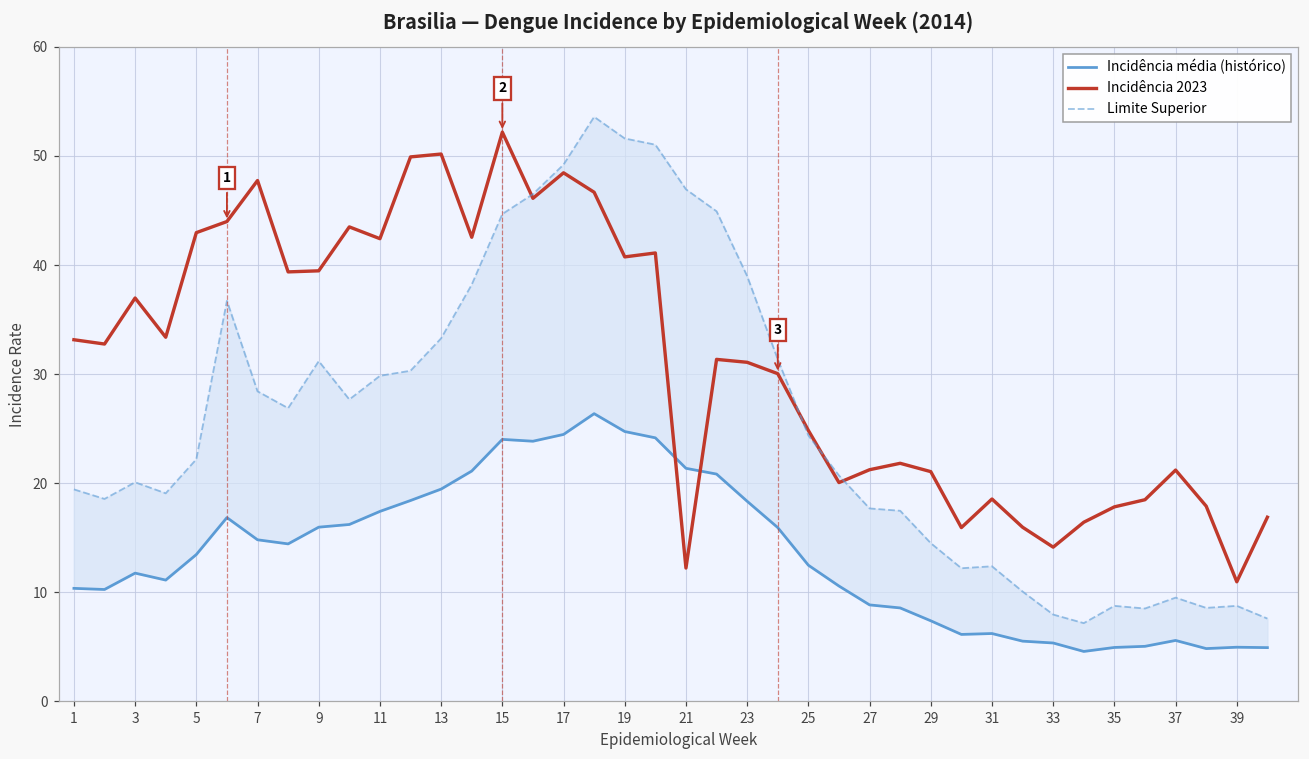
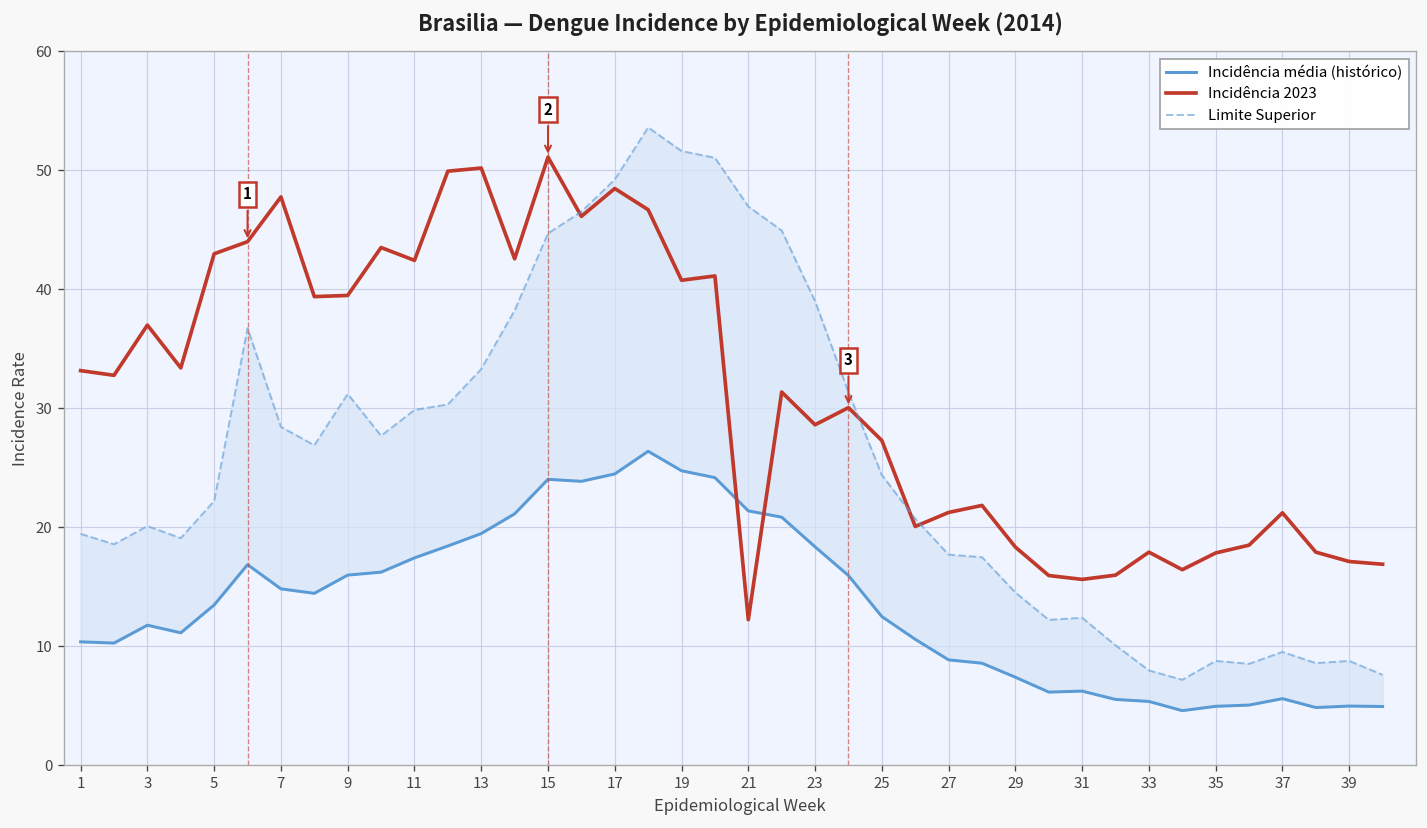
  {
    "Incidência 2023": {
      "1": 33,
      "3": 37,
      "5": 43,
      "7": 48,
      "9": 39,
      "11": 42,
      "13": 50,
-     "15": 52,
+     "15": 51,
      "17": 48,
      "19": 41,
      "21": 12,
-     "23": 31,
-     "25": 25,
+     "23": 29,
+     "25": 27,
      "27": 21,
-     "29": 21,
-     "31": 19,
-     "33": 14,
+     "29": 18,
+     "31": 16,
+     "33": 18,
      "35": 18,
      "37": 21,
-     "39": 11
+     "39": 17
    }
  }
